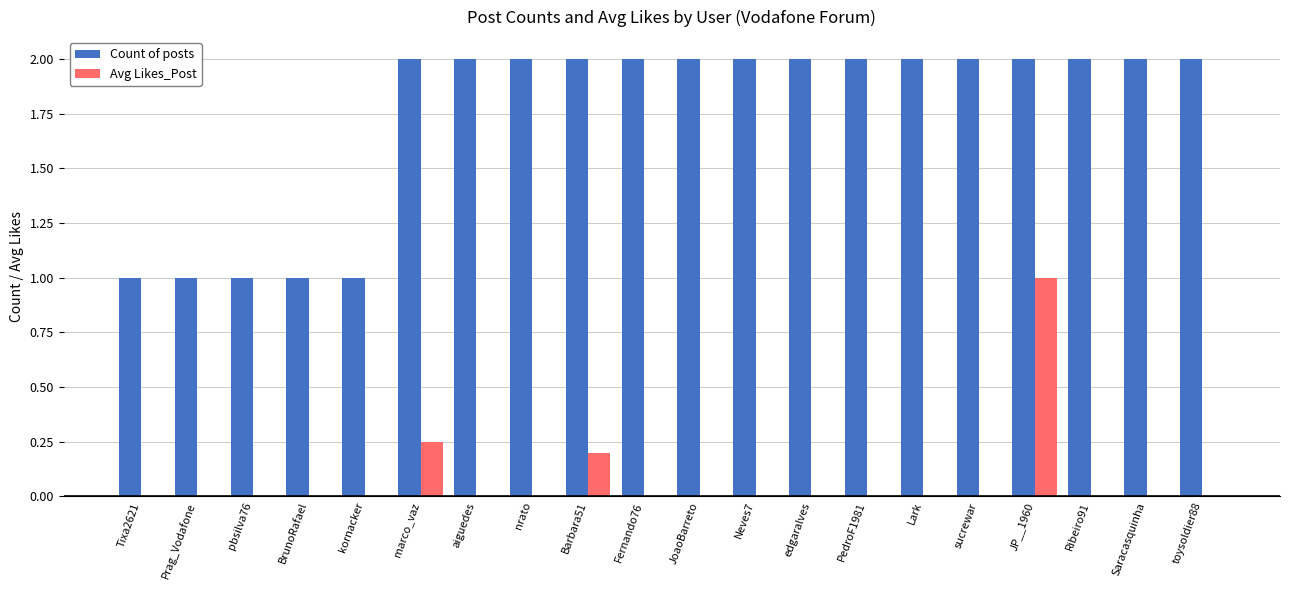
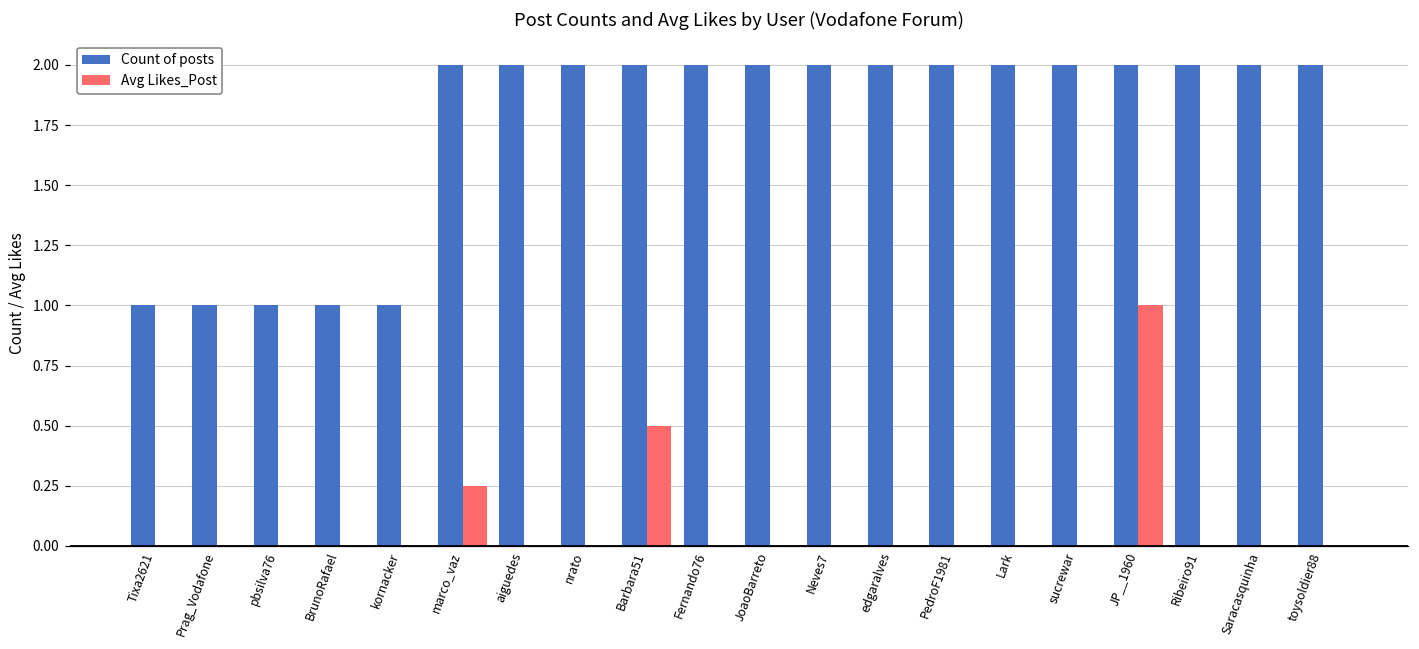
  {
    "Count of posts": {
      "Tixa2621": 1.0,
      "Prag_Vodafone": 1.0,
      "pbsilva76": 1.0,
      "BrunoRafael": 1.0,
      "kornacker": 1.0,
      "marco_vaz": 2.0,
      "aiguedes": 2.0,
      "nrato": 2.0,
      "Barbara51": 2.0,
      "Fernando76": 2.0,
      "JoaoBarreto": 2.0,
      "Neves7": 2.0,
      "edgaralves": 2.0,
      "PedroF1981": 2.0,
      "Lark": 2.0,
      "sucrewar": 2.0,
      "JP__1960": 2.0,
      "Ribeiro91": 2.0,
      "Saracasquinha": 2.0,
      "toysoldier88": 2.0
    },
    "Avg Likes_Post": {
      "Tixa2621": 0.0,
      "Prag_Vodafone": 0.0,
      "pbsilva76": 0.0,
      "BrunoRafael": 0.0,
      "kornacker": 0.0,
      "marco_vaz": 0.25,
      "aiguedes": 0.0,
      "nrato": 0.0,
-     "Barbara51": 0.2,
+     "Barbara51": 0.5,
      "Fernando76": 0.0,
      "JoaoBarreto": 0.0,
      "Neves7": 0.0,
      "edgaralves": 0.0,
      "PedroF1981": 0.0,
      "Lark": 0.0,
      "sucrewar": 0.0,
      "JP__1960": 1.0,
      "Ribeiro91": 0.0,
      "Saracasquinha": 0.0,
      "toysoldier88": 0.0
    }
  }
